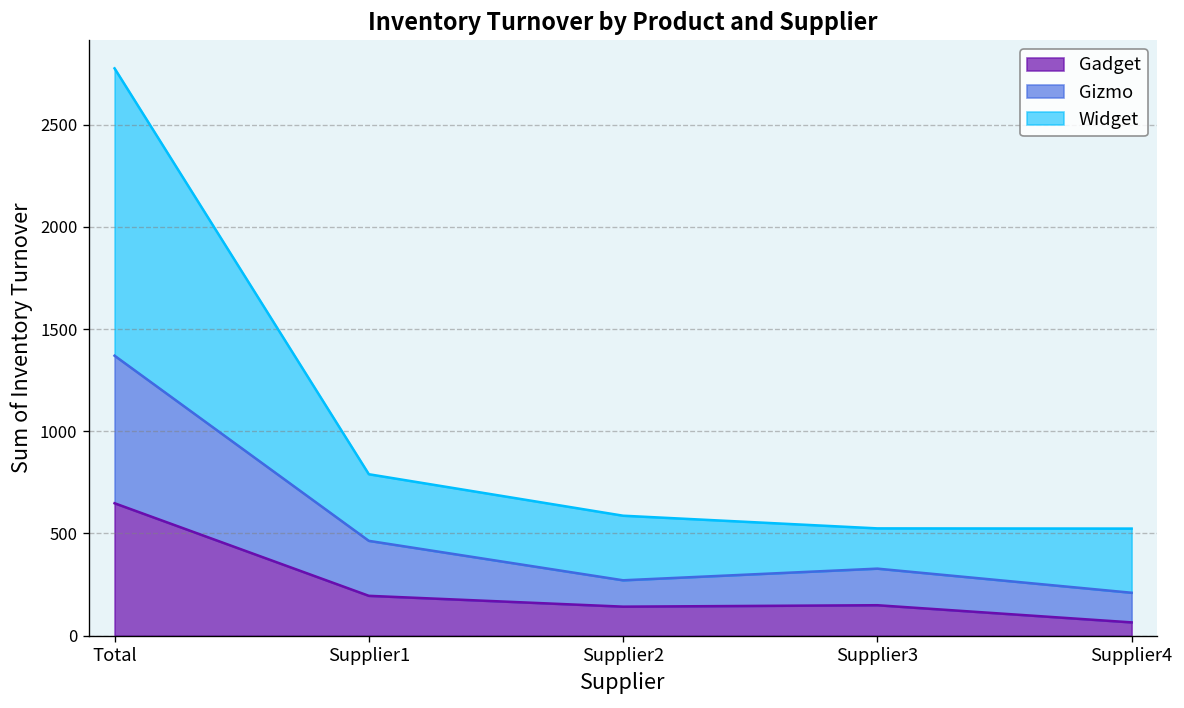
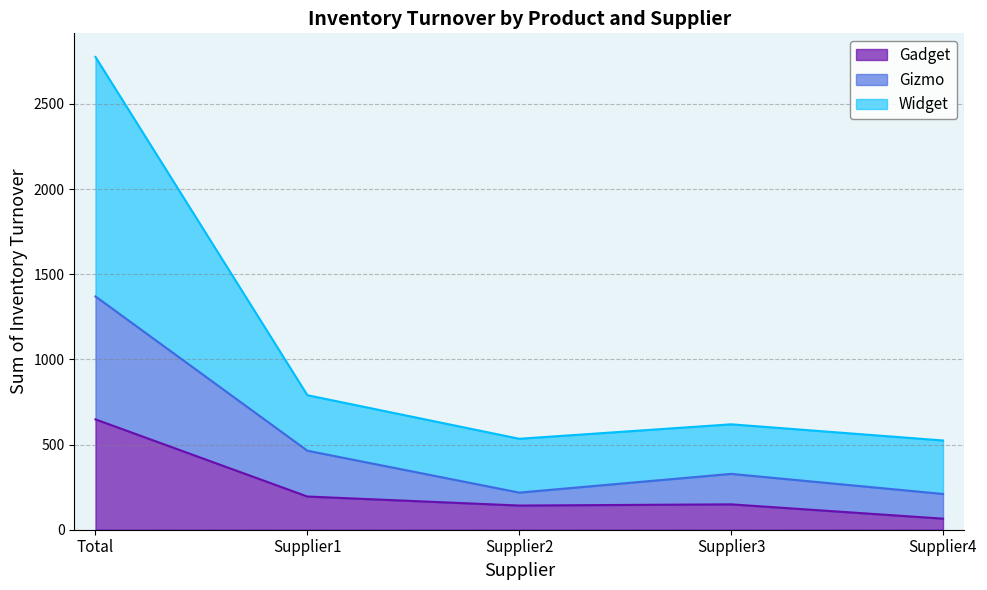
  {
    "Gadget": {
      "Total": 650,
      "Supplier1": 200,
      "Supplier2": 140,
      "Supplier3": 150,
      "Supplier4": 70
    },
    "Gizmo": {
      "Total": 720,
      "Supplier1": 270,
-     "Supplier2": 130,
+     "Supplier2": 80,
      "Supplier3": 180,
      "Supplier4": 150
    },
    "Widget": {
      "Total": 1410,
      "Supplier1": 330,
      "Supplier2": 320,
-     "Supplier3": 200,
+     "Supplier3": 290,
      "Supplier4": 310
    }
  }
